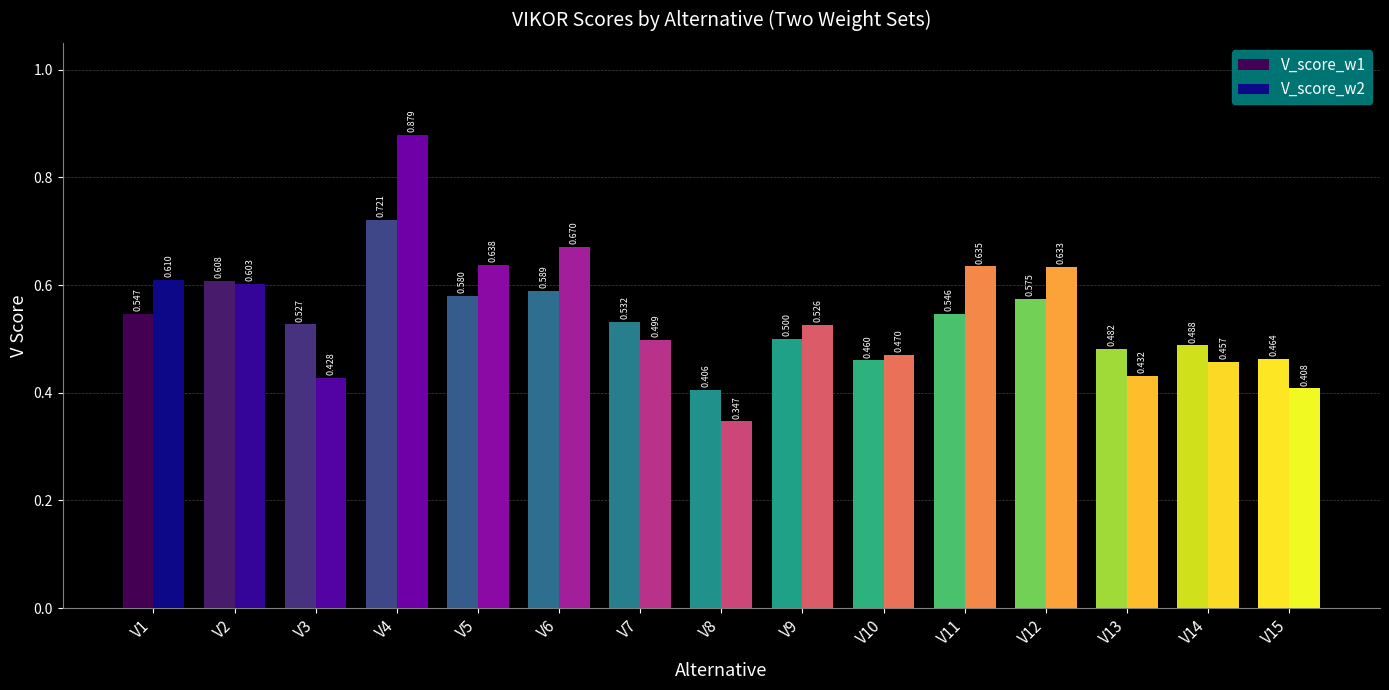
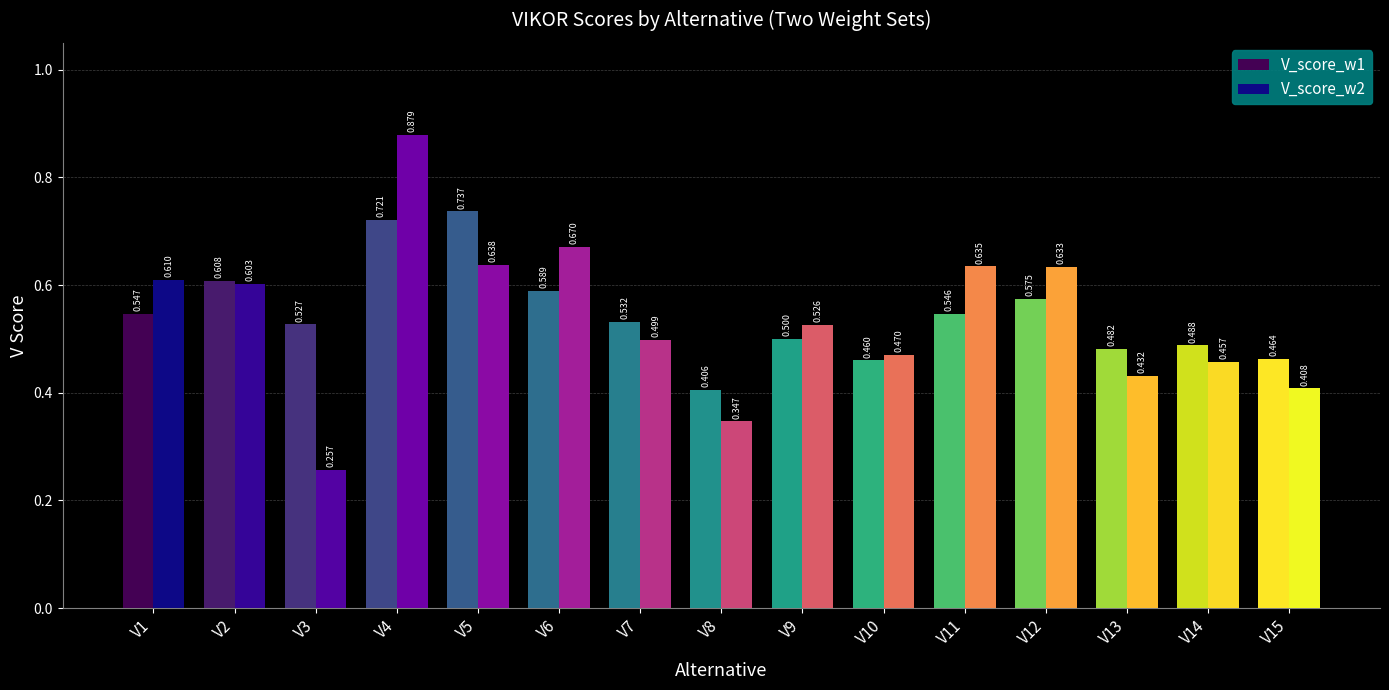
  {
    "V_score_w1": {
      "V1": 0.547,
      "V2": 0.608,
      "V3": 0.527,
      "V4": 0.721,
-     "V5": 0.580,
+     "V5": 0.737,
      "V6": 0.589,
      "V7": 0.532,
      "V8": 0.406,
      "V9": 0.500,
      "V10": 0.460,
      "V11": 0.546,
      "V12": 0.575,
      "V13": 0.482,
      "V14": 0.488,
      "V15": 0.464
    },
    "V_score_w2": {
      "V1": 0.610,
      "V2": 0.603,
-     "V3": 0.428,
+     "V3": 0.257,
      "V4": 0.879,
      "V5": 0.638,
      "V6": 0.670,
      "V7": 0.499,
      "V8": 0.347,
      "V9": 0.526,
      "V10": 0.470,
      "V11": 0.635,
      "V12": 0.633,
      "V13": 0.432,
      "V14": 0.457,
      "V15": 0.408
    }
  }
